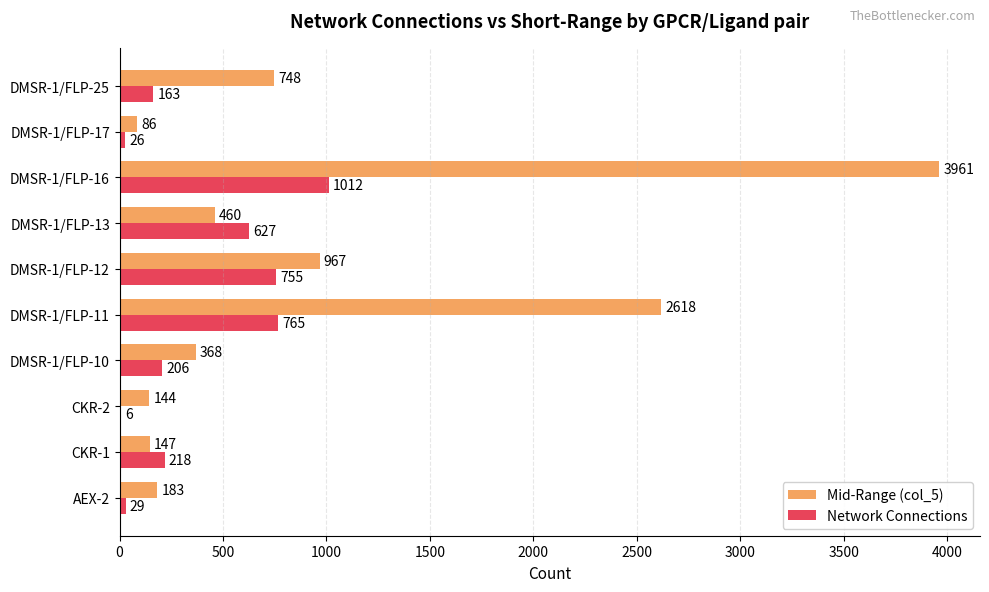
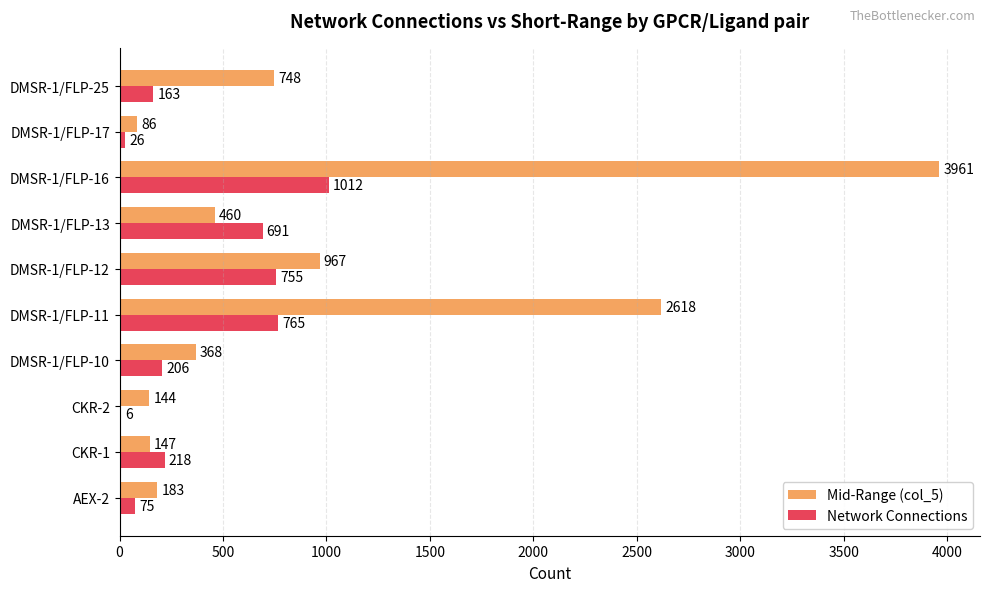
  {
    "Mid-Range (col_5)": {
      "DMSR-1/FLP-25": 748,
      "DMSR-1/FLP-17": 86,
      "DMSR-1/FLP-16": 3961,
      "DMSR-1/FLP-13": 460,
      "DMSR-1/FLP-12": 967,
      "DMSR-1/FLP-11": 2618,
      "DMSR-1/FLP-10": 368,
      "CKR-2": 144,
      "CKR-1": 147,
      "AEX-2": 183
    },
    "Network Connections": {
      "DMSR-1/FLP-25": 163,
      "DMSR-1/FLP-17": 26,
      "DMSR-1/FLP-16": 1012,
-     "DMSR-1/FLP-13": 627,
+     "DMSR-1/FLP-13": 691,
      "DMSR-1/FLP-12": 755,
      "DMSR-1/FLP-11": 765,
      "DMSR-1/FLP-10": 206,
      "CKR-2": 6,
      "CKR-1": 218,
-     "AEX-2": 29
+     "AEX-2": 75
    }
  }
